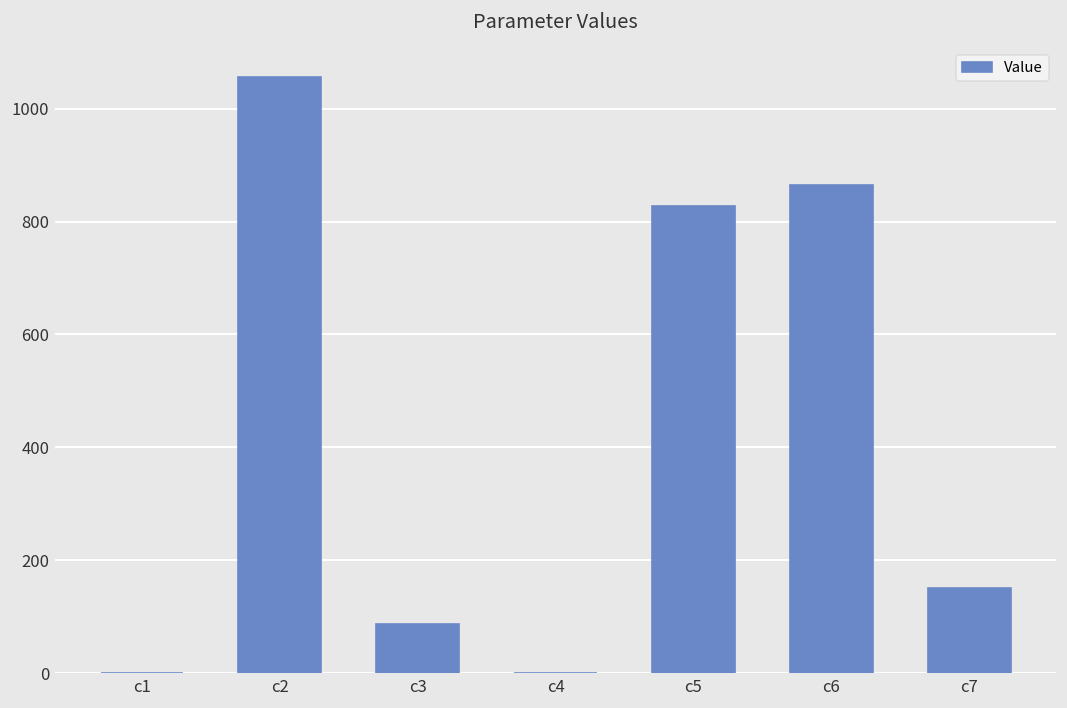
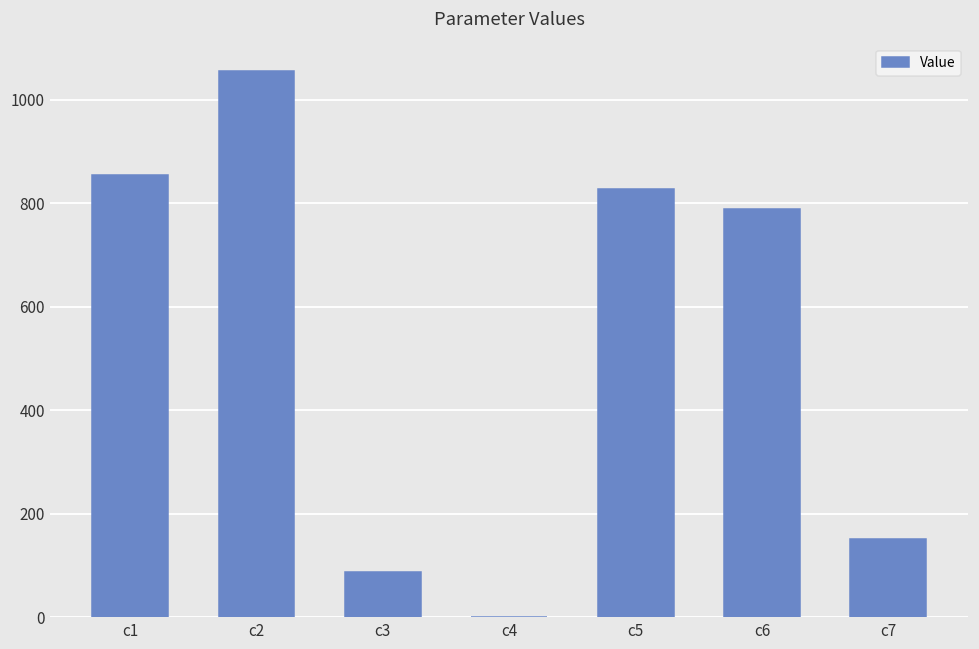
  {
-   "c1": 0,
+   "c1": 850,
    "c2": 1060,
    "c3": 90,
    "c5": 830,
-   "c6": 860,
+   "c6": 790,
    "c7": 150
  }
